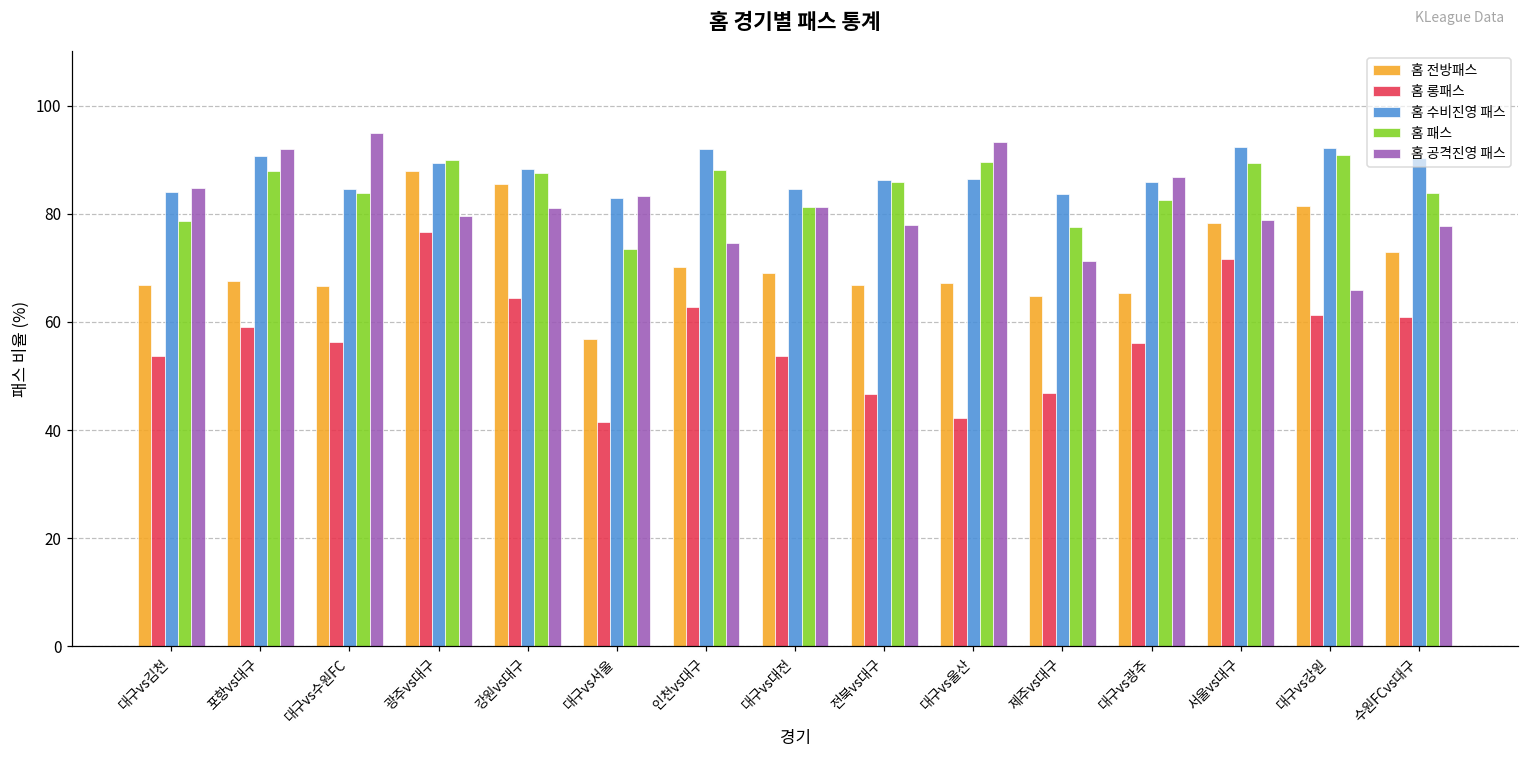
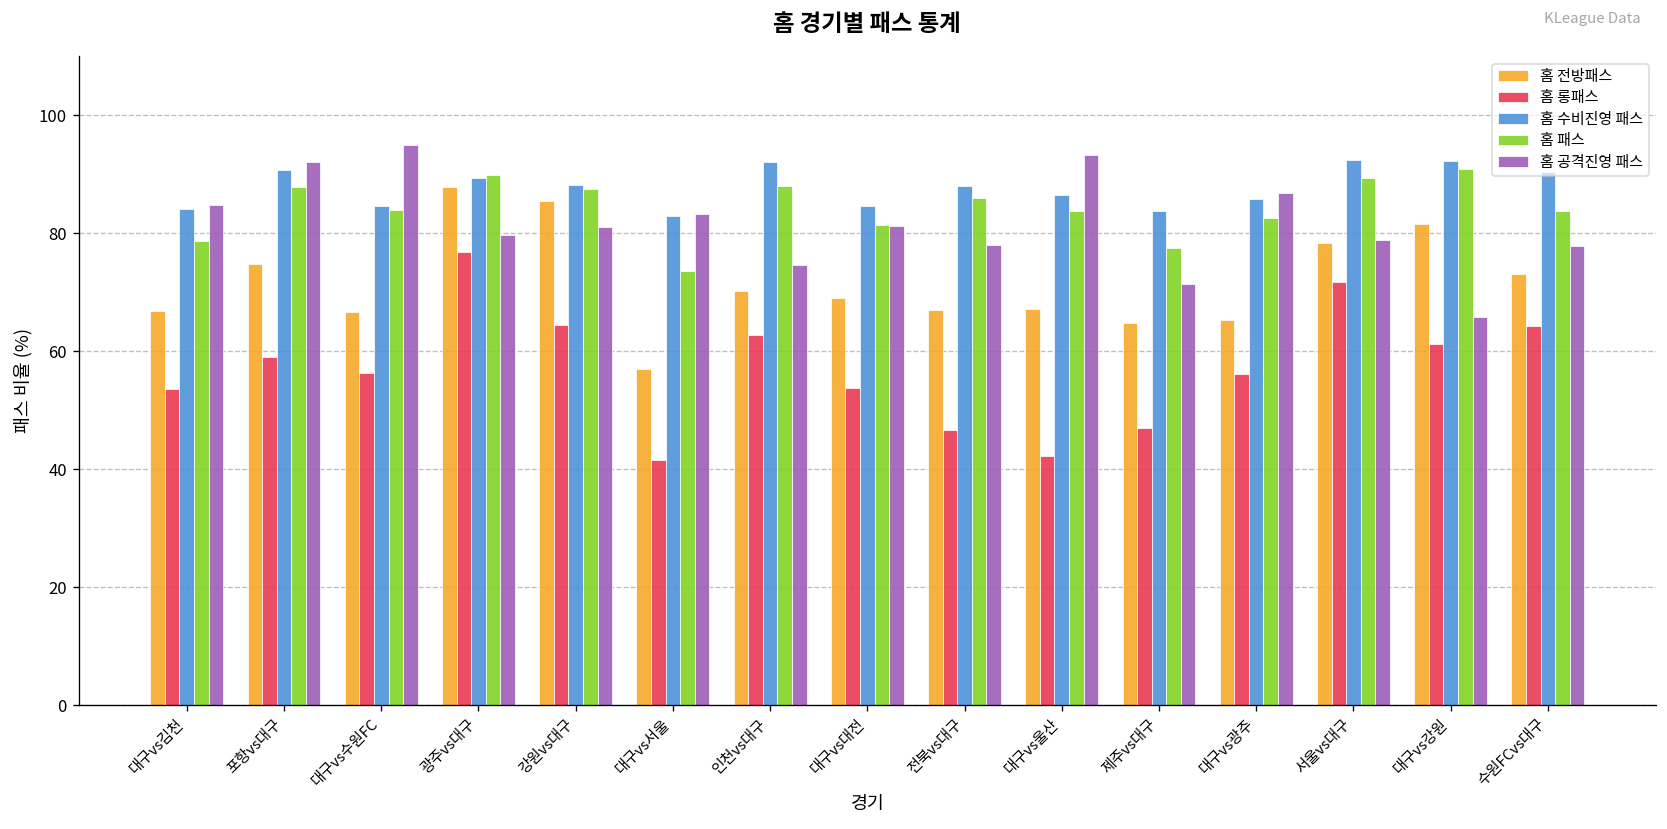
  {
    "홈 전방패스": {
      "대구vs김천": 67,
-     "포항vs대구": 68,
+     "포항vs대구": 75,
      "대구vs수원FC": 67,
      "광주vs대구": 88,
      "강원vs대구": 85,
      "대구vs서울": 57,
      "인천vs대구": 70,
      "대구vs대전": 69,
      "전북vs대구": 67,
      "대구vs울산": 67,
      "제주vs대구": 65,
      "대구vs광주": 65,
      "서울vs대구": 78,
      "대구vs강원": 82,
      "수원FCvs대구": 73
    },
    "홈 롱패스": {
      "대구vs김천": 54,
      "포항vs대구": 59,
      "대구vs수원FC": 56,
      "광주vs대구": 77,
      "강원vs대구": 64,
      "대구vs서울": 42,
      "인천vs대구": 63,
      "대구vs대전": 54,
      "전북vs대구": 47,
      "대구vs울산": 42,
      "제주vs대구": 47,
      "대구vs광주": 56,
      "서울vs대구": 72,
      "대구vs강원": 61,
-     "수원FCvs대구": 61
+     "수원FCvs대구": 64
    },
    "홈 수비진영 패스": {
      "대구vs김천": 84,
      "포항vs대구": 91,
      "대구vs수원FC": 85,
      "광주vs대구": 89,
      "강원vs대구": 88,
      "대구vs서울": 83,
      "인천vs대구": 92,
      "대구vs대전": 85,
-     "전북vs대구": 86,
+     "전북vs대구": 88,
      "대구vs울산": 86,
      "제주vs대구": 84,
      "대구vs광주": 86,
      "서울vs대구": 92,
      "대구vs강원": 92
    },
    "홈 패스": {
      "대구vs김천": 79,
      "포항vs대구": 88,
      "대구vs수원FC": 84,
      "광주vs대구": 90,
      "강원vs대구": 88,
      "대구vs서울": 74,
      "인천vs대구": 88,
      "대구vs대전": 81,
      "전북vs대구": 86,
-     "대구vs울산": 90,
+     "대구vs울산": 84,
      "제주vs대구": 78,
      "대구vs광주": 83,
      "서울vs대구": 89,
      "대구vs강원": 91,
      "수원FCvs대구": 84
    },
    "홈 공격진영 패스": {
      "대구vs김천": 85,
      "포항vs대구": 92,
      "대구vs수원FC": 95,
      "광주vs대구": 80,
      "강원vs대구": 81,
      "대구vs서울": 83,
      "인천vs대구": 75,
      "대구vs대전": 81,
      "전북vs대구": 78,
      "대구vs울산": 93,
      "제주vs대구": 71,
      "대구vs광주": 87,
      "서울vs대구": 79,
      "대구vs강원": 66,
      "수원FCvs대구": 78
    }
  }
